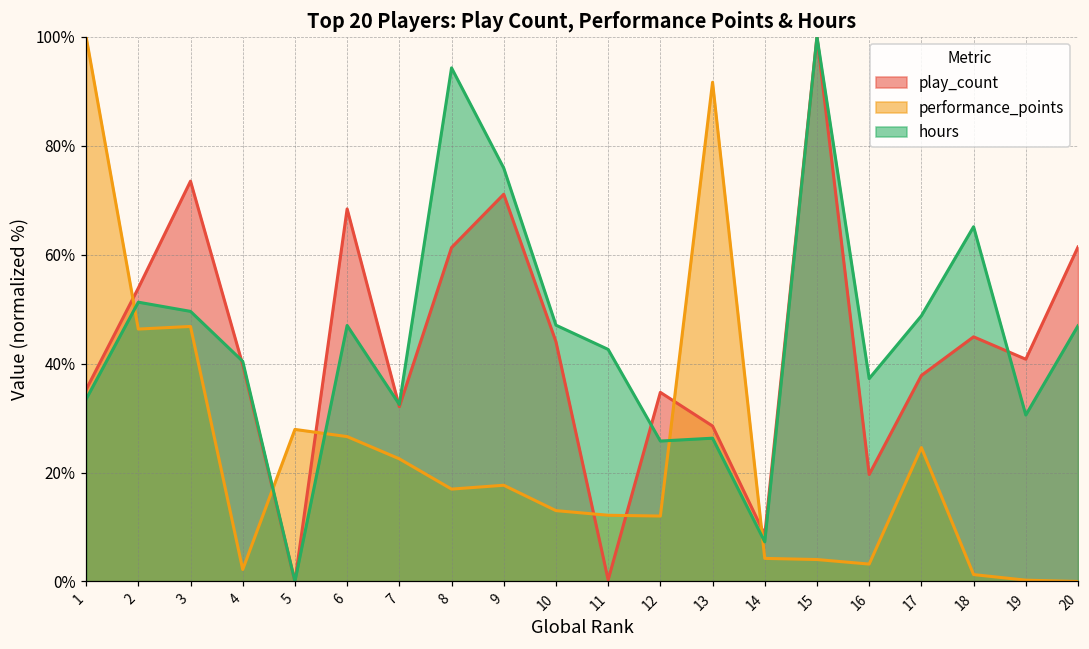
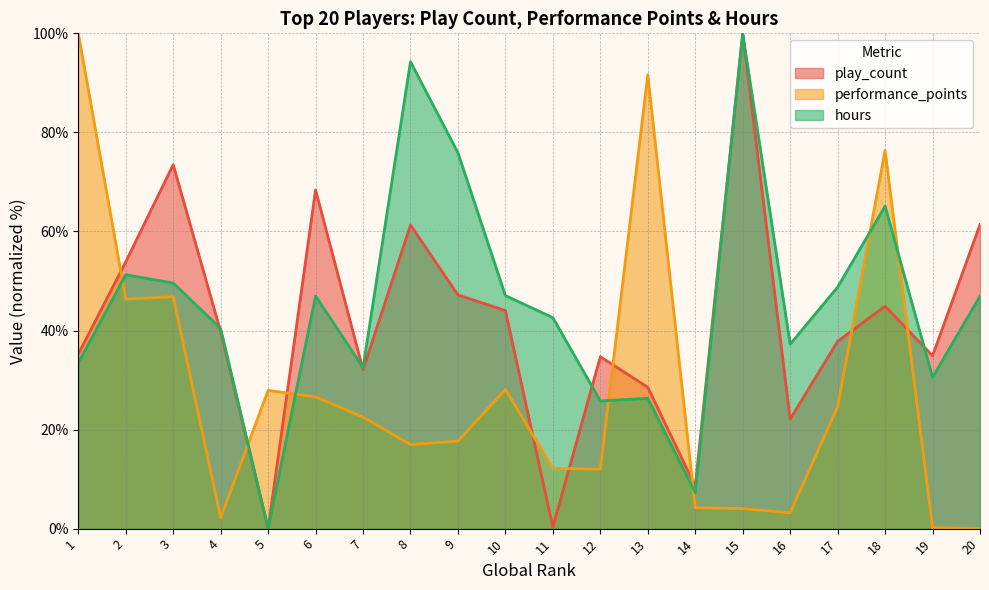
  {
    "play_count": {
      "1": "35%",
      "2": "54%",
      "3": "73%",
      "4": "40%",
      "6": "68%",
      "8": "61%",
-     "9": "71%",
+     "9": "47%",
      "10": "44%",
      "11": "0%",
      "12": "35%",
      "13": "29%",
      "14": "9%",
-     "16": "20%",
+     "16": "22%",
      "17": "38%",
      "18": "45%",
-     "19": "41%",
+     "19": "35%",
      "20": "61%"
    },
    "performance_points": {
      "1": "100%",
      "2": "46%",
      "3": "47%",
      "4": "2%",
      "5": "28%",
      "6": "27%",
      "7": "23%",
      "8": "17%",
      "9": "18%",
-     "10": "13%",
+     "10": "28%",
      "11": "12%",
      "12": "12%",
      "13": "92%",
      "14": "4%",
      "15": "4%",
      "16": "3%",
      "17": "25%",
-     "18": "1%",
+     "18": "76%",
      "19": "0%",
      "20": "0%"
    },
    "hours": {
      "1": "33%",
      "2": "51%",
      "3": "50%",
      "4": "40%",
      "6": "47%",
      "8": "94%",
      "9": "76%",
      "10": "47%",
      "11": "43%",
      "12": "26%",
      "13": "26%",
      "14": "7%",
      "16": "37%",
      "17": "49%",
      "18": "65%",
      "19": "31%",
      "20": "47%"
    }
  }
